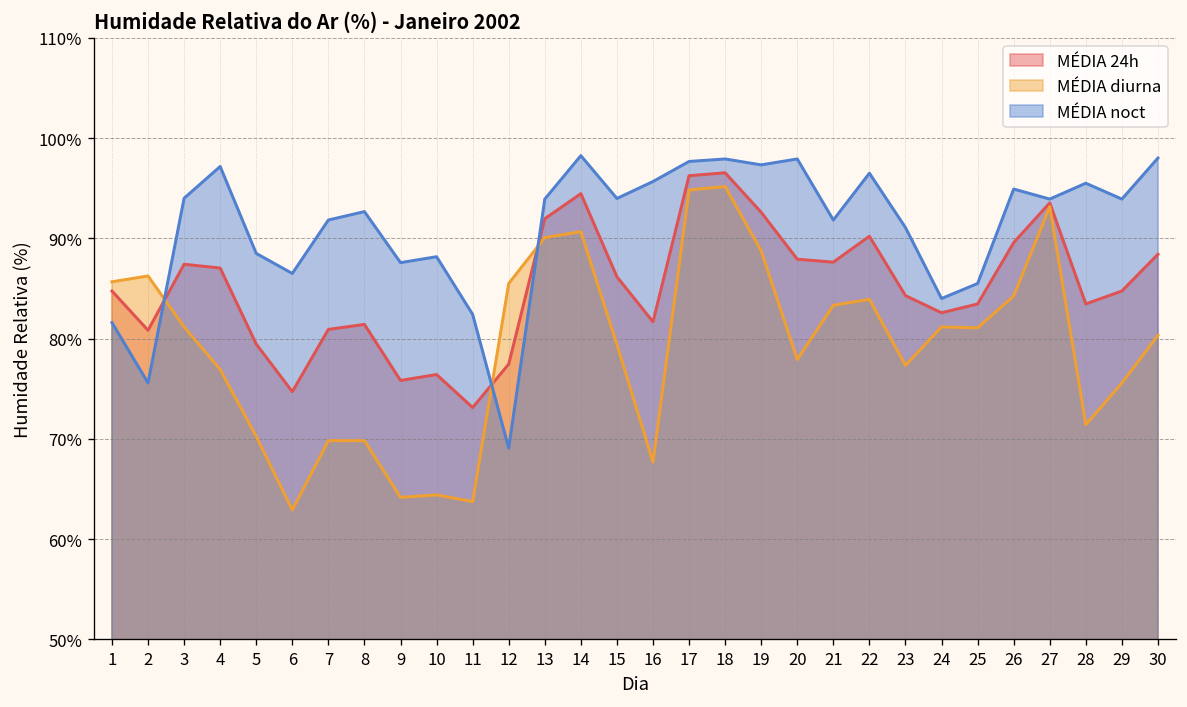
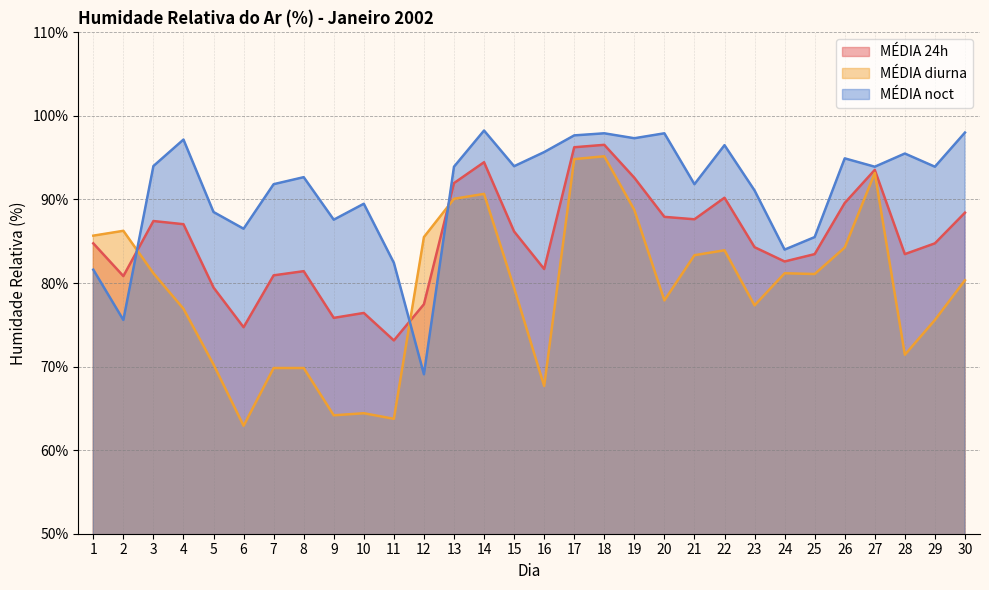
  {
    "MÉDIA noct": {
      "1": "82%",
      "2": "76%",
      "3": "94%",
      "4": "97%",
      "5": "89%",
      "6": "87%",
      "7": "92%",
      "8": "93%",
      "9": "88%",
-     "10": "88%",
+     "10": "89%",
      "11": "82%",
      "12": "69%",
      "13": "94%",
      "14": "98%",
      "15": "94%",
      "16": "96%",
      "17": "98%",
      "18": "98%",
      "19": "97%",
      "20": "98%",
      "21": "92%",
      "22": "97%",
      "23": "91%",
      "24": "84%",
      "25": "86%",
      "26": "95%",
      "27": "94%",
      "28": "96%",
      "29": "94%",
      "30": "98%"
    }
  }
